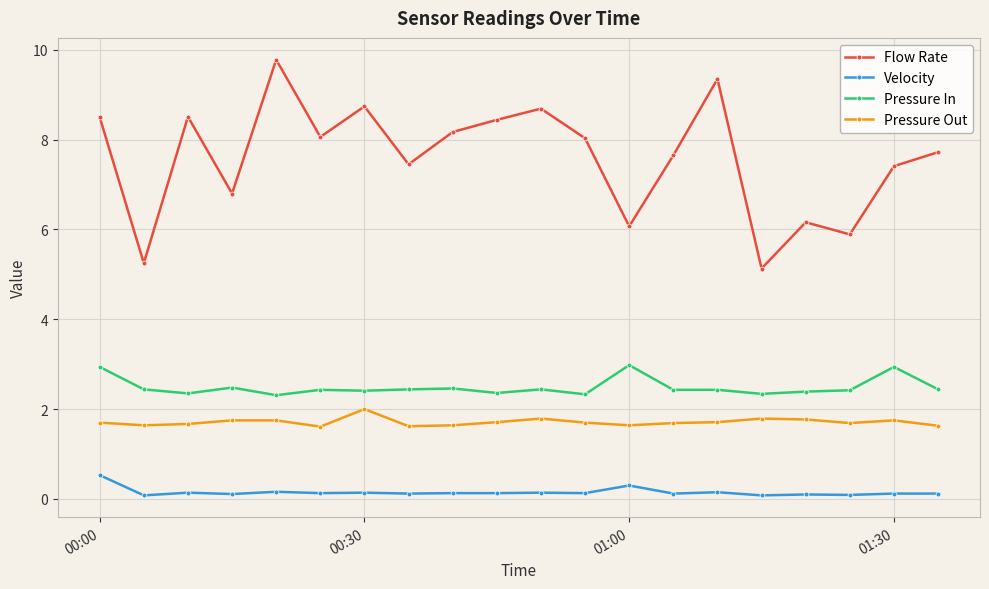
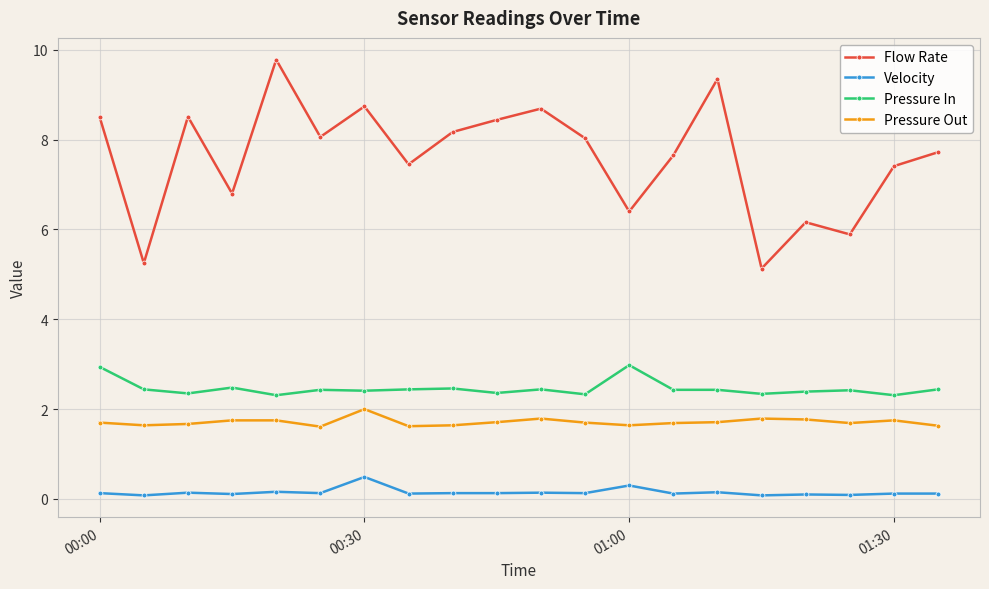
  {
    "Flow Rate": {
      "00:00": 8.5,
      "00:30": 8.7,
-     "01:00": 6.1,
+     "01:00": 6.4,
      "01:30": 7.4
    },
    "Velocity": {
-     "00:00": 0.5,
-     "00:30": 0.1,
+     "00:00": 0.1,
+     "00:30": 0.5,
      "01:00": 0.3,
      "01:30": 0.1
    },
    "Pressure In": {
      "00:00": 2.9,
      "00:30": 2.4,
      "01:00": 3.0,
-     "01:30": 2.9
+     "01:30": 2.3
    },
    "Pressure Out": {
      "00:00": 1.7,
      "00:30": 2.0,
      "01:00": 1.6,
      "01:30": 1.8
    }
  }
